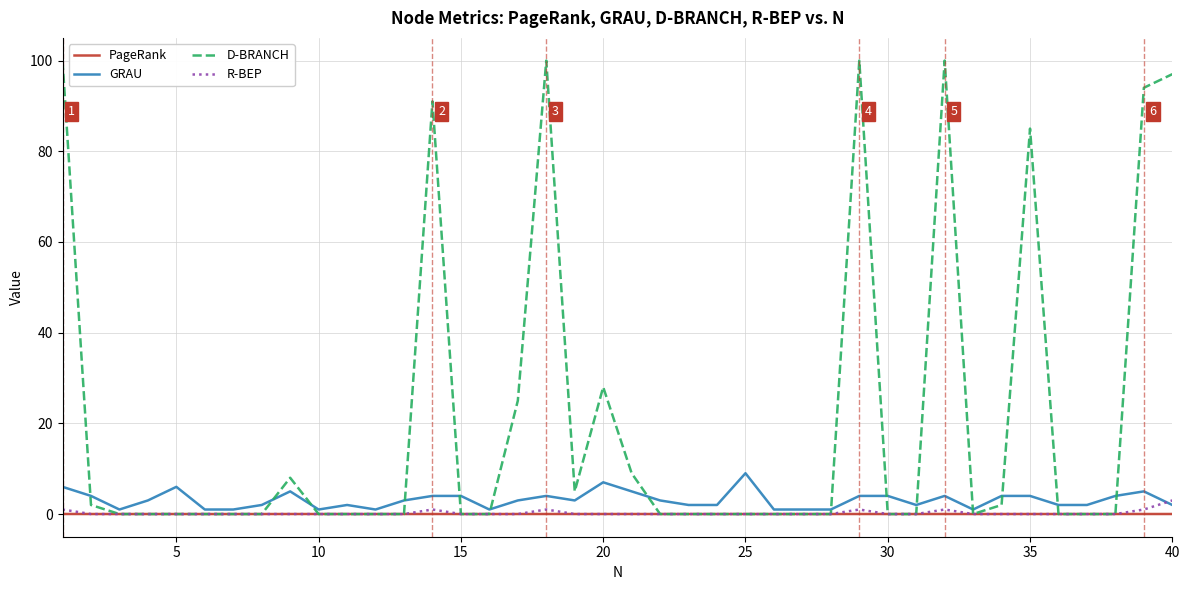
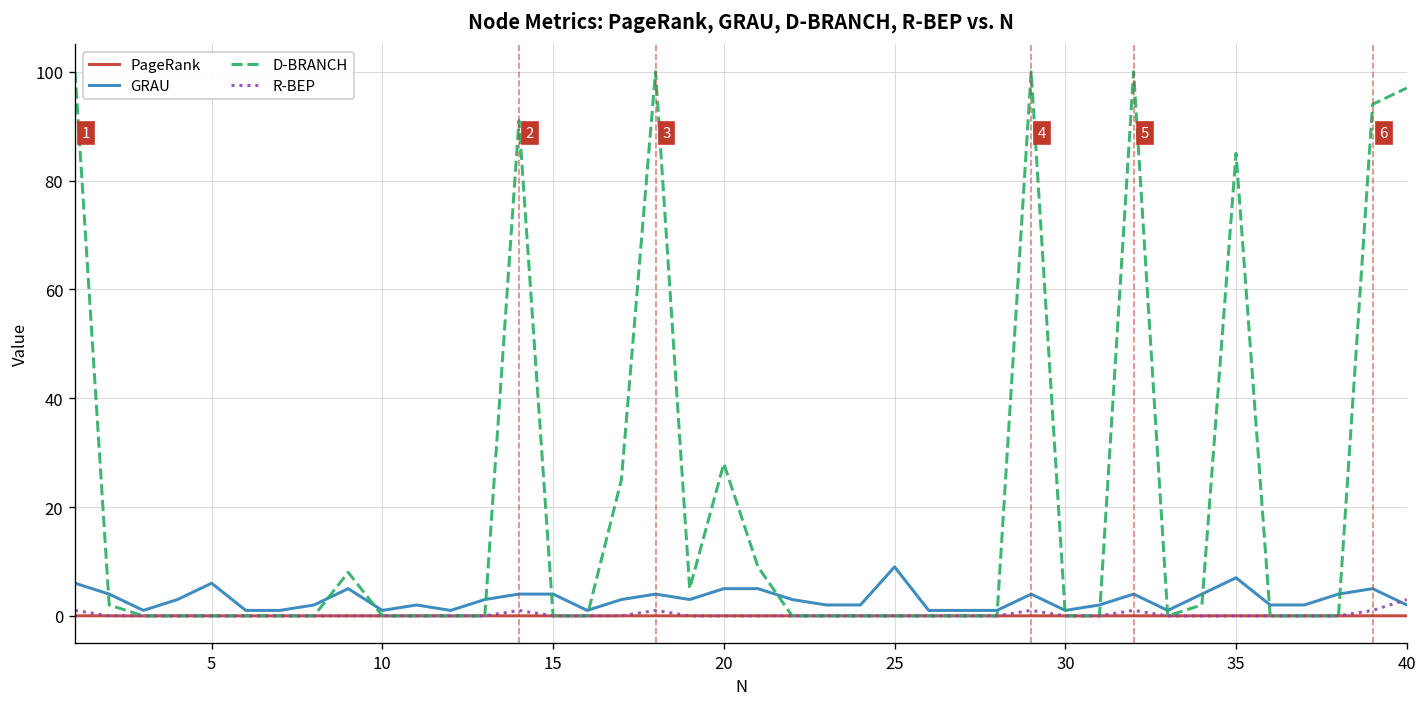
  {
    "PageRank": {
      "40": 0
    },
    "GRAU": {
      "5": 6,
      "10": 1,
      "15": 4,
-     "20": 7,
+     "20": 5,
      "25": 9,
-     "30": 4,
-     "35": 4,
+     "30": 1,
+     "35": 7,
      "40": 2
    },
    "D-BRANCH": {
      "20": 28,
      "35": 85,
      "40": 97
    },
    "R-BEP": {
      "40": 3
    }
  }
